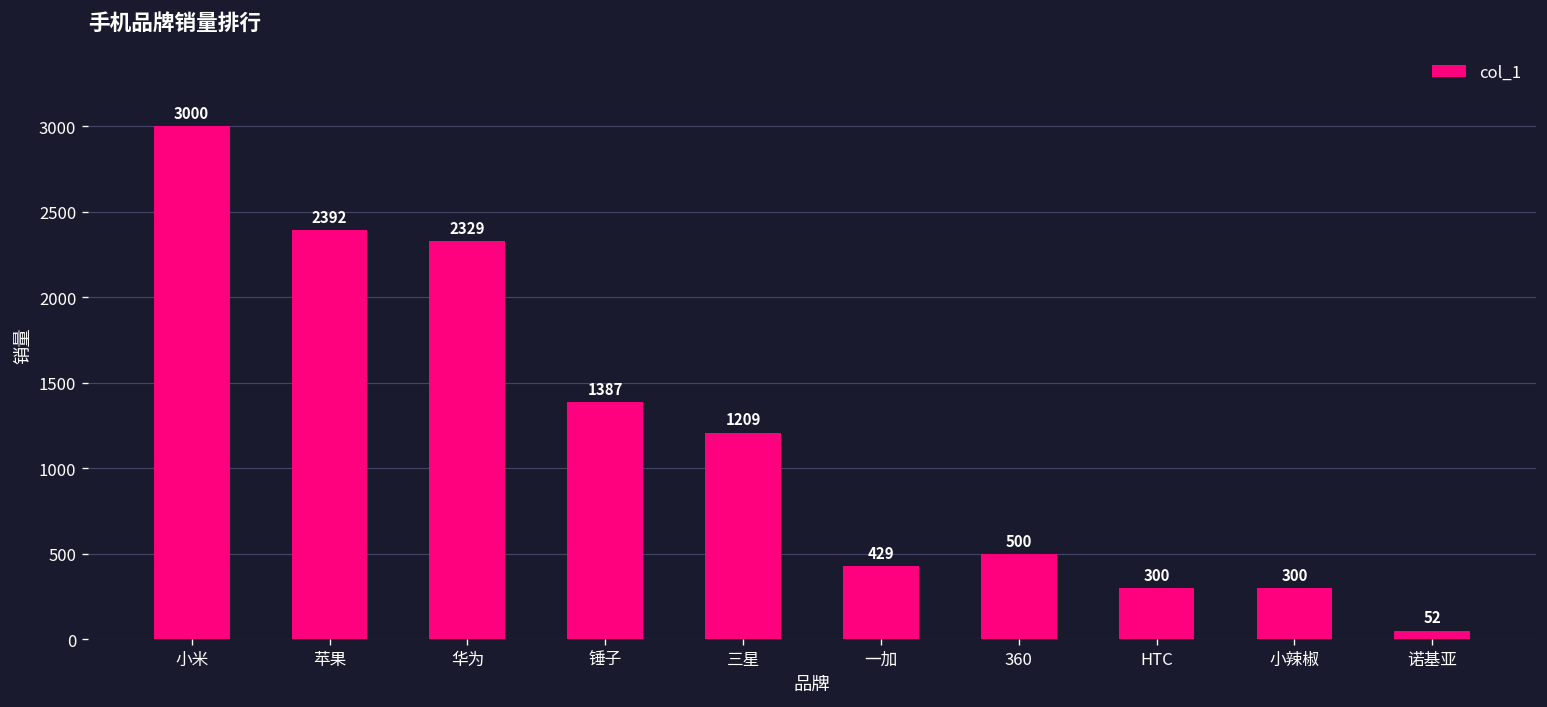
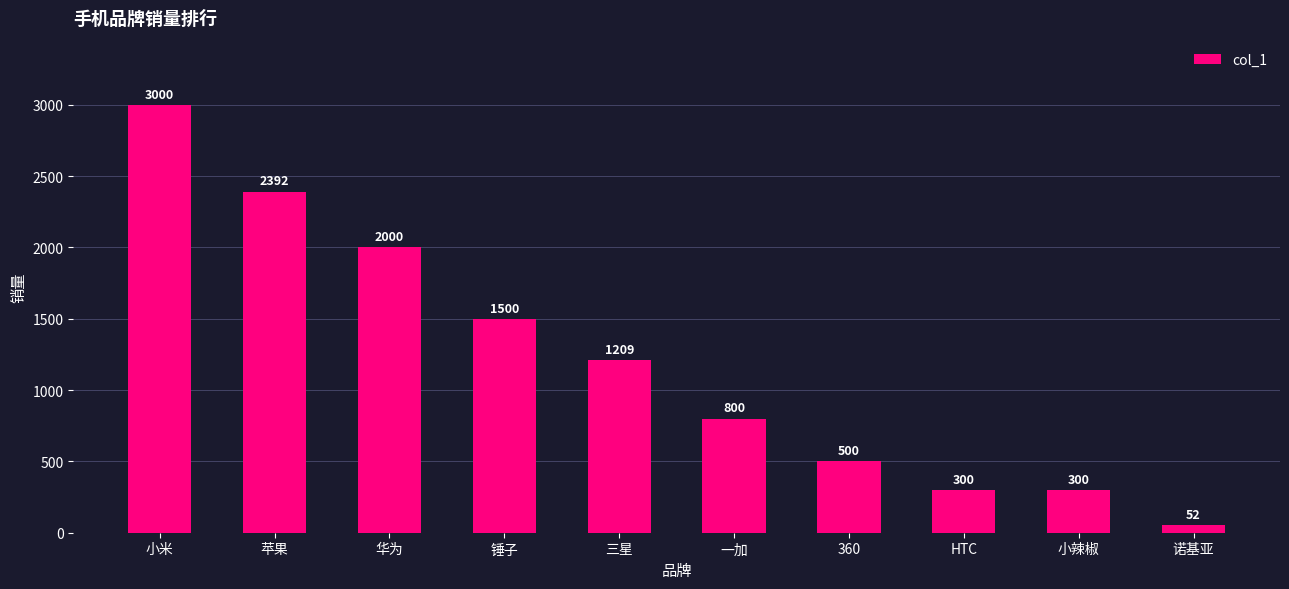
  {
    "小米": 3000,
    "苹果": 2392,
-   "华为": 2329,
-   "锤子": 1387,
+   "华为": 2000,
+   "锤子": 1500,
    "三星": 1209,
-   "一加": 429,
+   "一加": 800,
    "360": 500,
    "HTC": 300,
    "小辣椒": 300,
    "诺基亚": 52
  }
